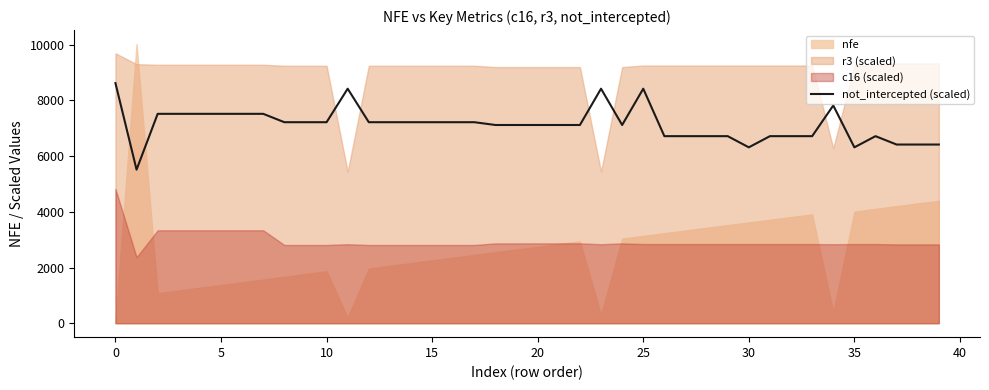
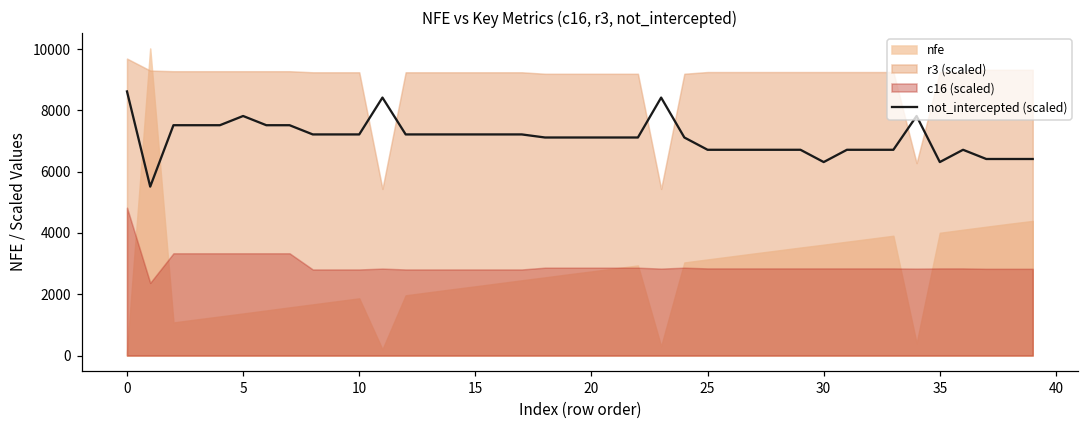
  {
    "not_intercepted (scaled)": {
      "0": 8600,
-     "5": 7500,
+     "5": 7800,
      "10": 7200,
      "15": 7200,
      "20": 7100,
-     "25": 8400,
+     "25": 6700,
      "30": 6300,
      "35": 6300
    }
  }
